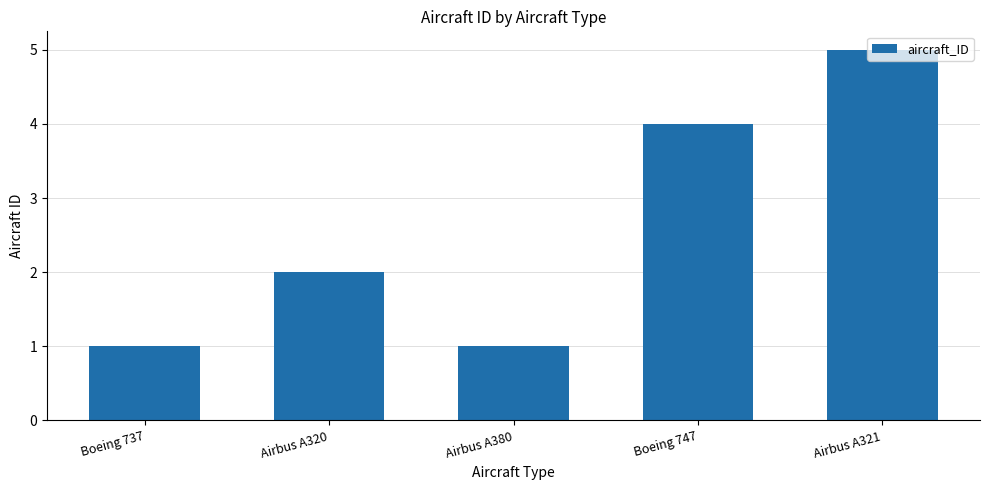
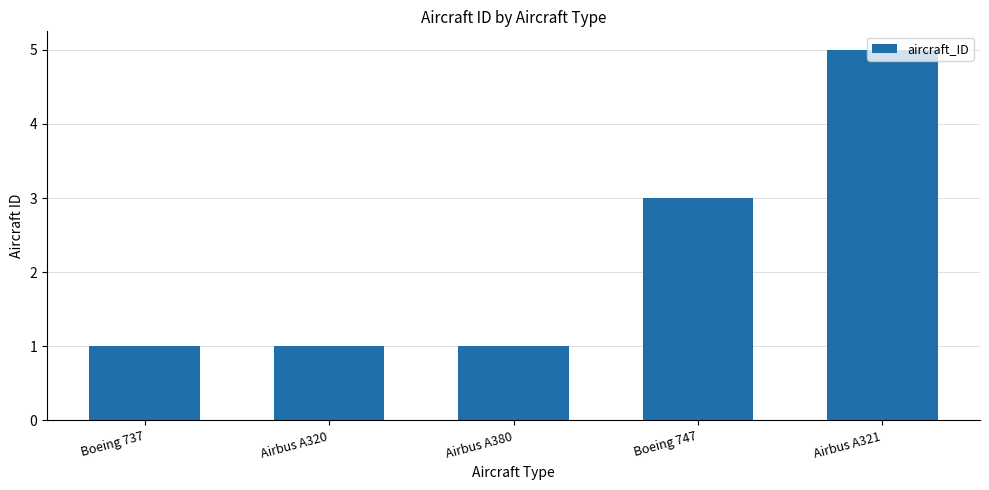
  {
    "Boeing 737": 1,
-   "Airbus A320": 2,
+   "Airbus A320": 1,
    "Airbus A380": 1,
-   "Boeing 747": 4
+   "Boeing 747": 3
  }
